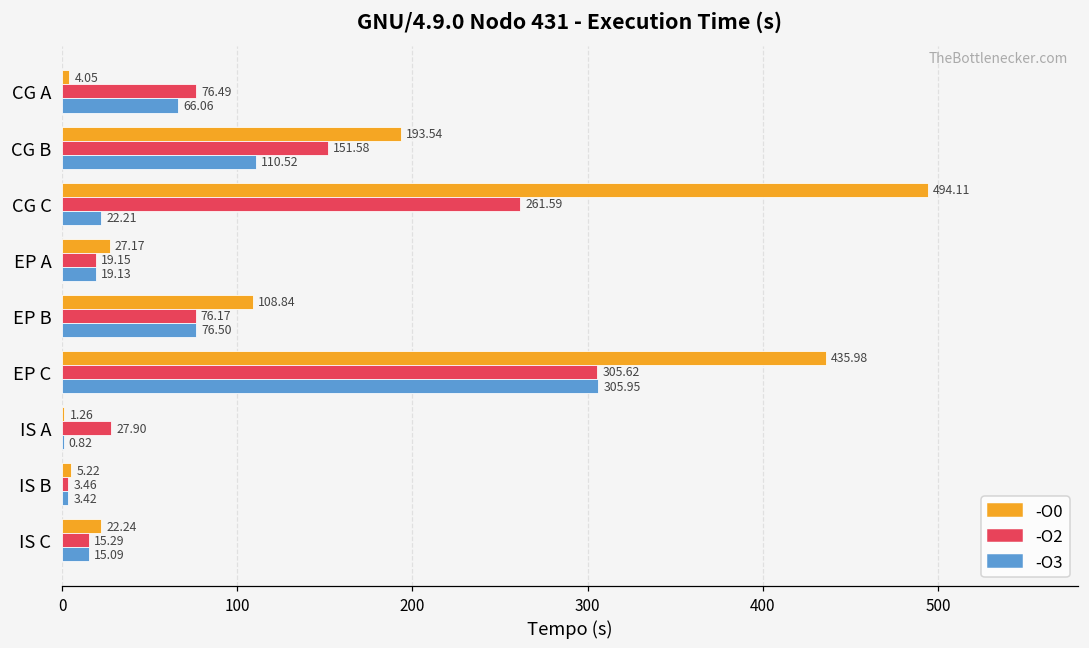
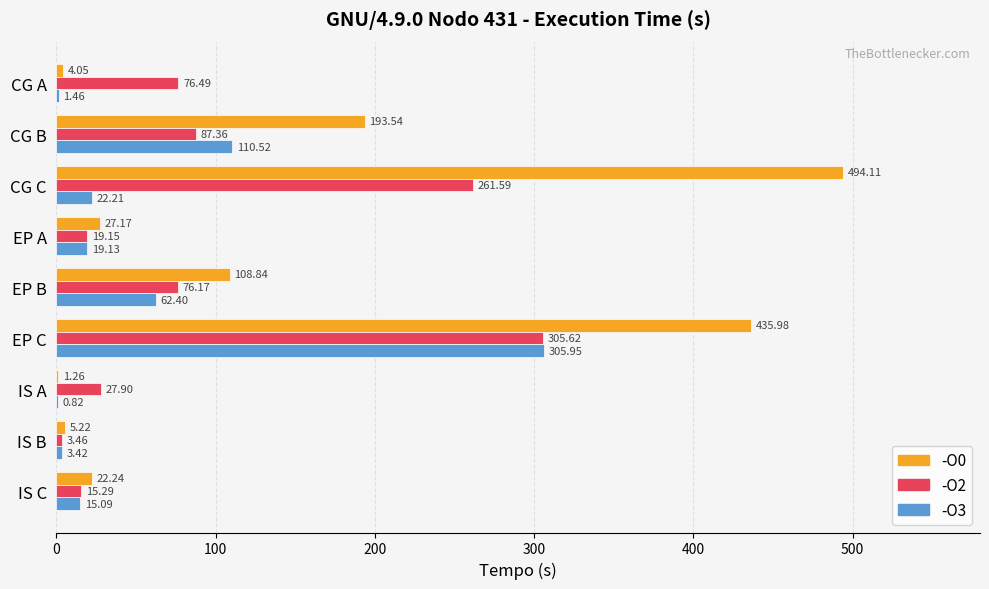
  {
    "-O0": {
      "CG A": 4.05,
      "CG B": 193.54,
      "CG C": 494.11,
      "EP A": 27.17,
      "EP B": 108.84,
      "EP C": 435.98,
      "IS A": 1.26,
      "IS B": 5.22,
      "IS C": 22.24
    },
    "-O2": {
      "CG A": 76.49,
-     "CG B": 151.58,
+     "CG B": 87.36,
      "CG C": 261.59,
      "EP A": 19.15,
      "EP B": 76.17,
      "EP C": 305.62,
      "IS A": 27.90,
      "IS B": 3.46,
      "IS C": 15.29
    },
    "-O3": {
-     "CG A": 66.06,
+     "CG A": 1.46,
      "CG B": 110.52,
      "CG C": 22.21,
      "EP A": 19.13,
-     "EP B": 76.50,
+     "EP B": 62.40,
      "EP C": 305.95,
      "IS A": 0.82,
      "IS B": 3.42,
      "IS C": 15.09
    }
  }
